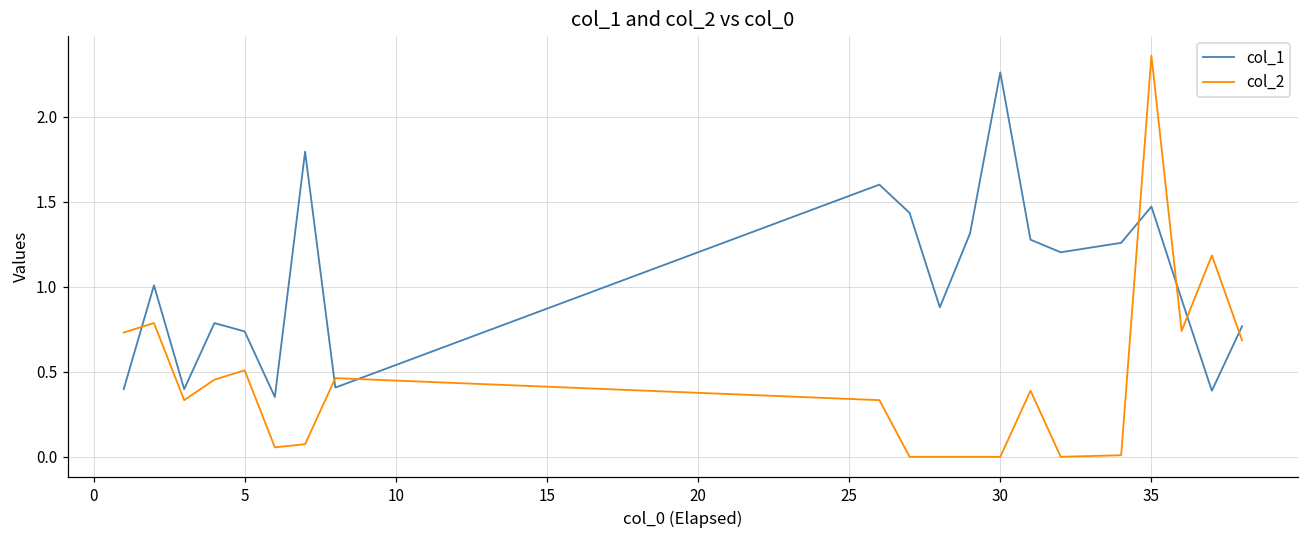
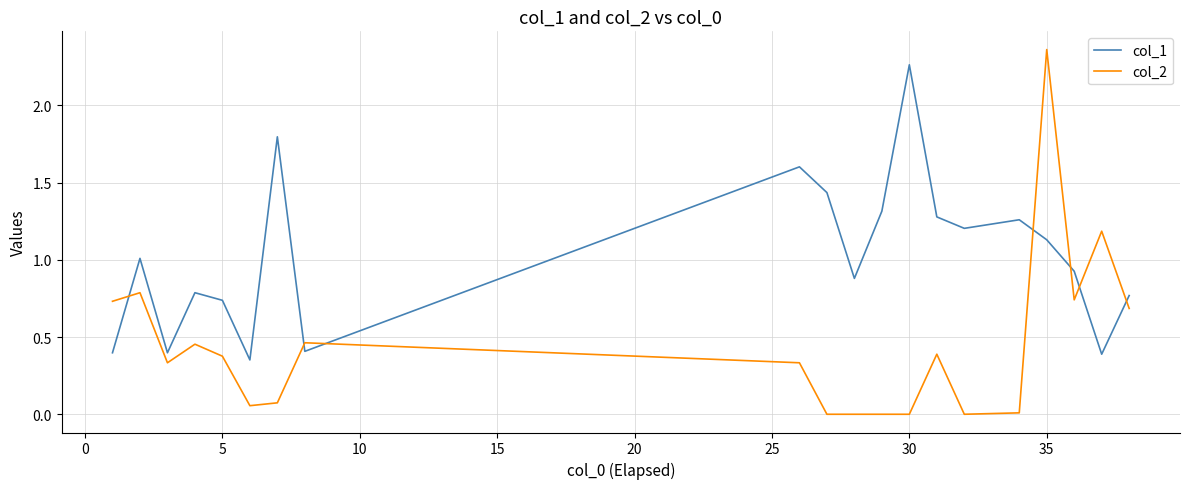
  {
    "col_1": {
      "5": 0.74,
      "30": 2.26,
-     "35": 1.47
+     "35": 1.13
    },
    "col_2": {
-     "5": 0.51,
+     "5": 0.38,
      "30": 0.00,
      "35": 2.36
    }
  }
